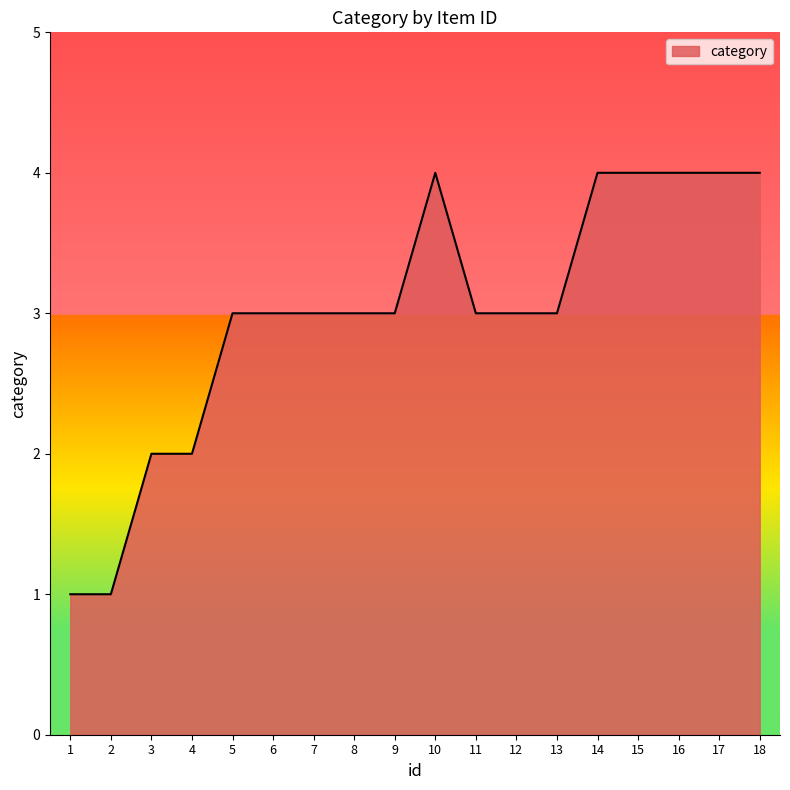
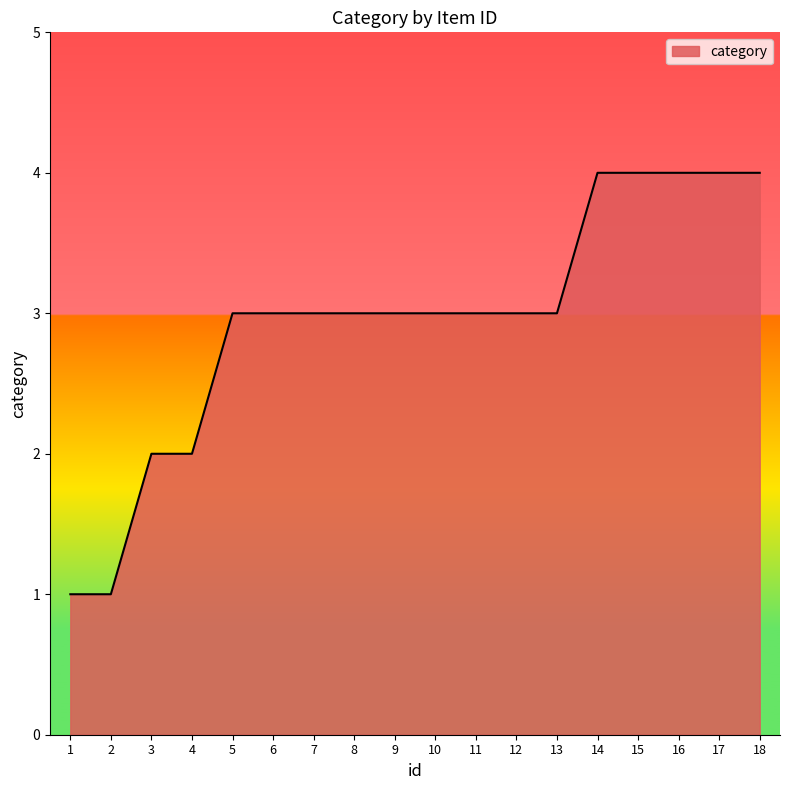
  {
    "1": 1,
    "2": 1,
    "3": 2,
    "4": 2,
    "5": 3,
    "6": 3,
    "7": 3,
    "8": 3,
    "9": 3,
-   "10": 4,
+   "10": 3,
    "11": 3,
    "12": 3,
    "13": 3,
    "14": 4,
    "15": 4,
    "16": 4,
    "17": 4,
    "18": 4
  }
